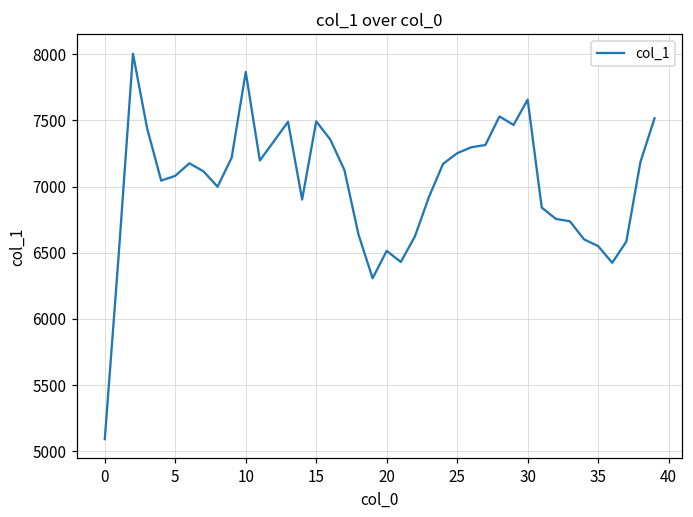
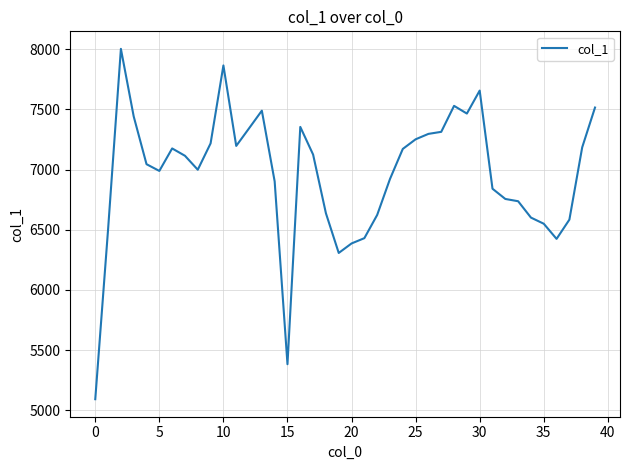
  {
    "0": 5090,
-   "5": 7080,
+   "5": 6990,
    "10": 7870,
-   "15": 7490,
-   "20": 6510,
+   "15": 5380,
+   "20": 6390,
    "25": 7250,
    "30": 7660,
    "35": 6550
  }
